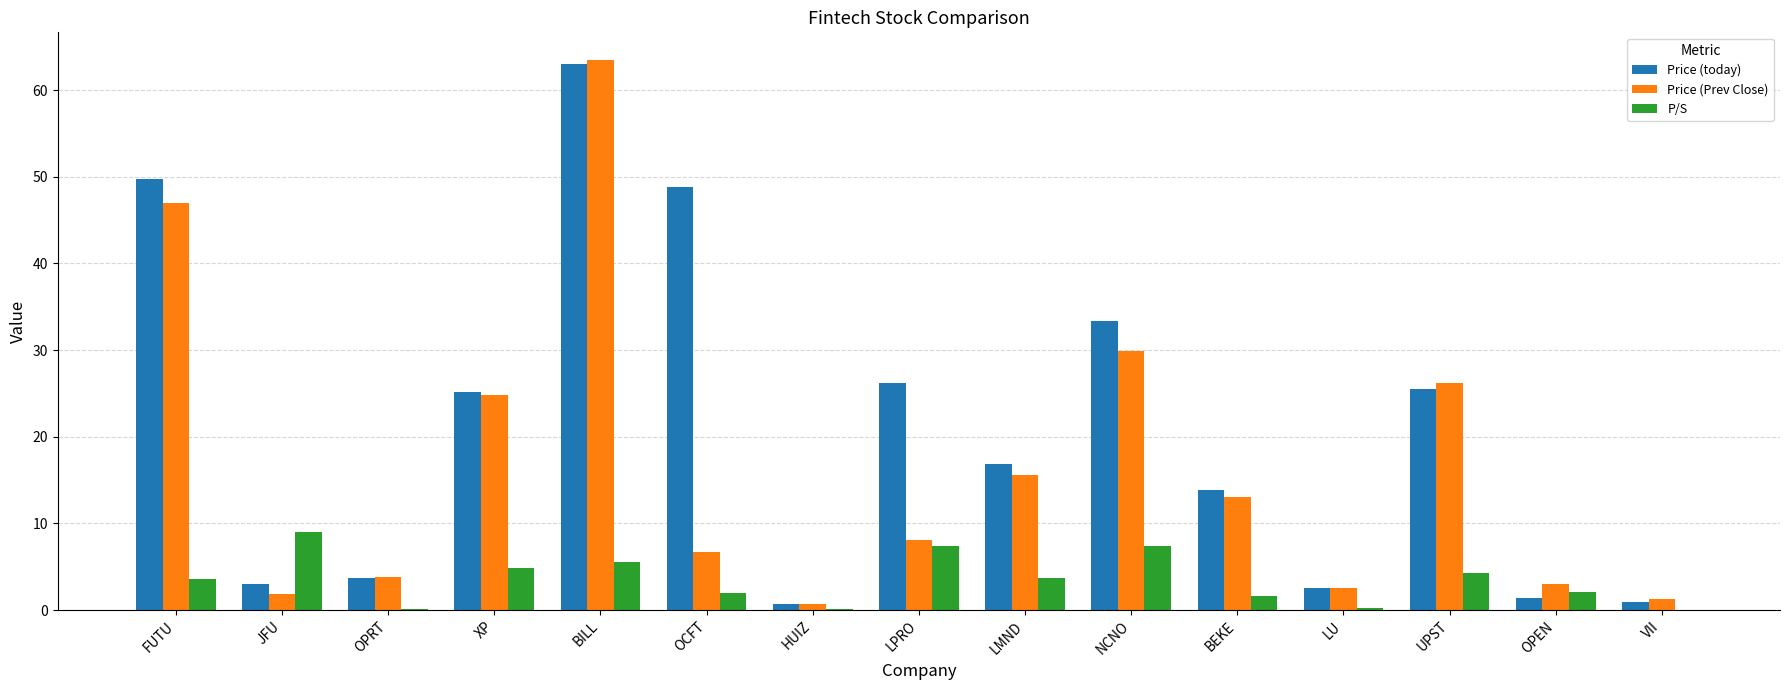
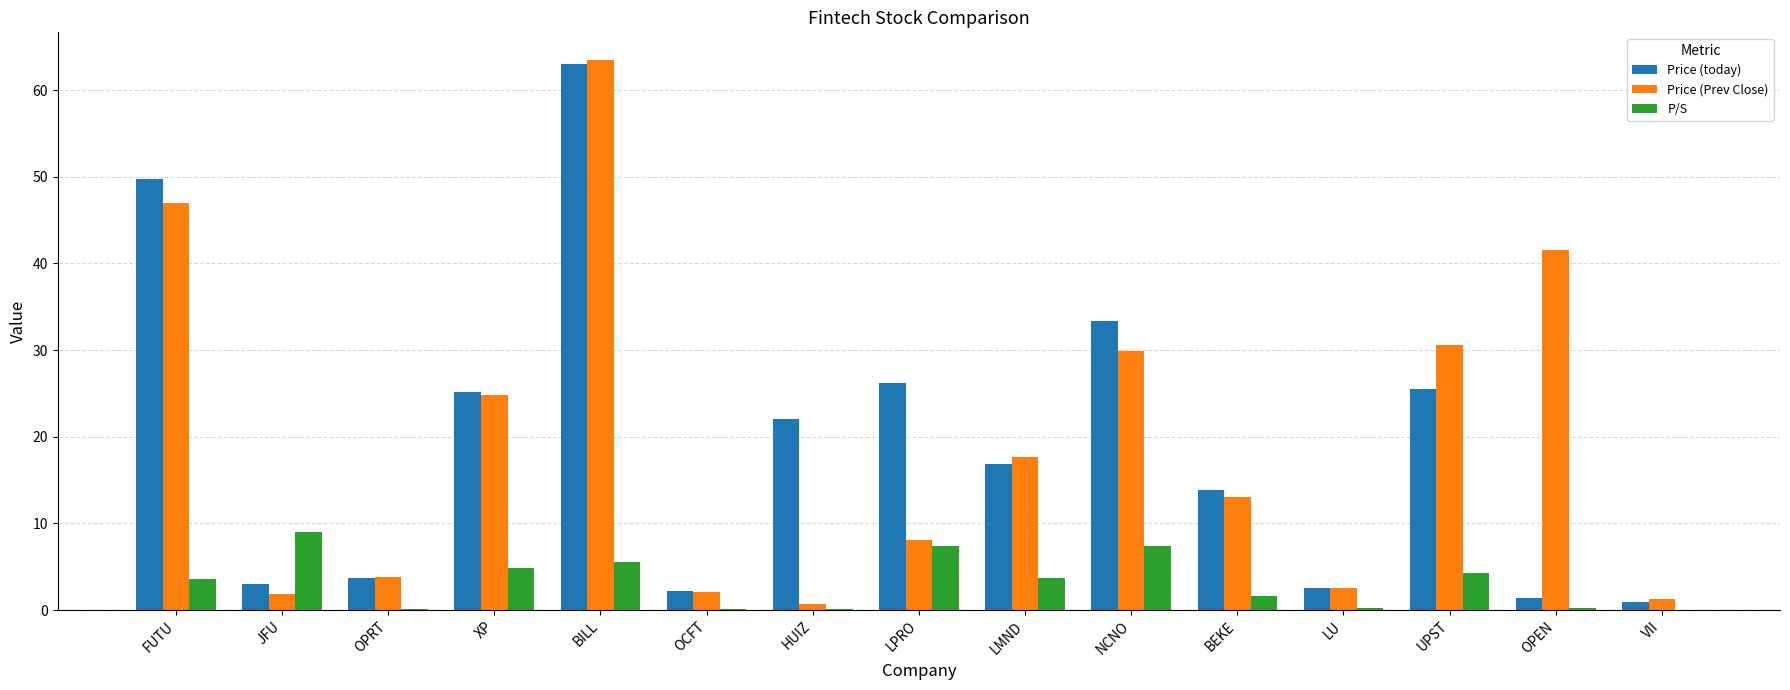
  {
    "Price (today)": {
      "FUTU": 50,
      "JFU": 3,
      "OPRT": 4,
      "XP": 25,
      "BILL": 63,
-     "OCFT": 49,
-     "HUIZ": 1,
+     "OCFT": 2,
+     "HUIZ": 22,
      "LPRO": 26,
      "LMND": 17,
      "NCNO": 33,
      "BEKE": 14,
      "LU": 3,
      "UPST": 26,
      "OPEN": 1,
      "VII": 1
    },
    "Price (Prev Close)": {
      "FUTU": 47,
      "JFU": 2,
      "OPRT": 4,
      "XP": 25,
      "BILL": 63,
-     "OCFT": 7,
+     "OCFT": 2,
      "HUIZ": 1,
      "LPRO": 8,
-     "LMND": 16,
+     "LMND": 18,
      "NCNO": 30,
      "BEKE": 13,
      "LU": 3,
-     "UPST": 26,
-     "OPEN": 3,
+     "UPST": 31,
+     "OPEN": 42,
      "VII": 1
    },
    "P/S": {
      "FUTU": 4,
      "JFU": 9,
      "XP": 5,
      "BILL": 6,
-     "OCFT": 2,
+     "OCFT": 0,
      "LPRO": 7,
      "LMND": 4,
      "NCNO": 7,
      "BEKE": 2,
      "UPST": 4,
-     "OPEN": 2,
+     "OPEN": 0,
      "VII": 0
    }
  }
